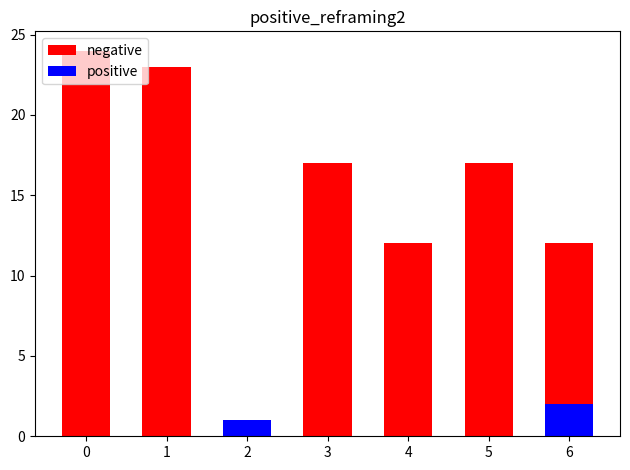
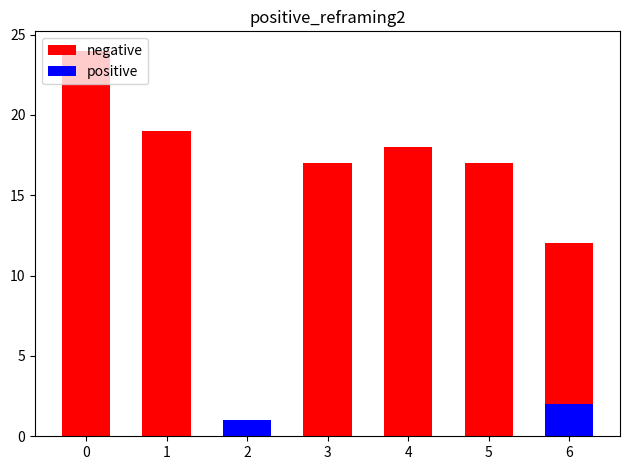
  {
    "negative": {
-     "1": 23,
+     "1": 19,
      "2": 1,
      "3": 17,
-     "4": 12,
+     "4": 18,
      "5": 17,
      "6": 12
    },
    "positive": {
      "0": 0,
      "1": 0,
      "2": 1,
      "3": 0,
      "4": 0,
      "5": 0
    }
  }
